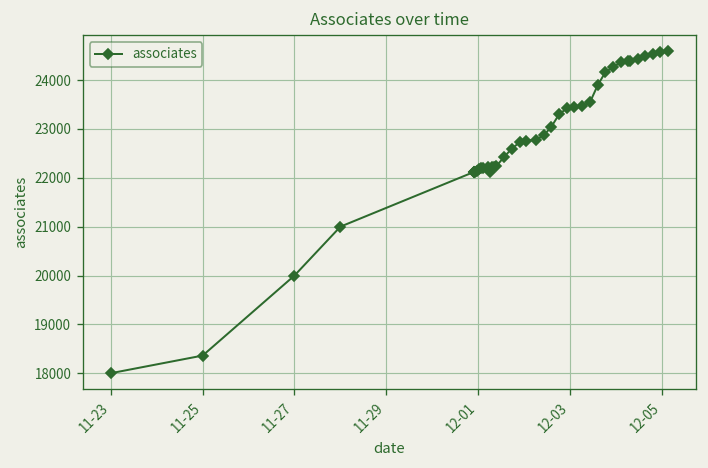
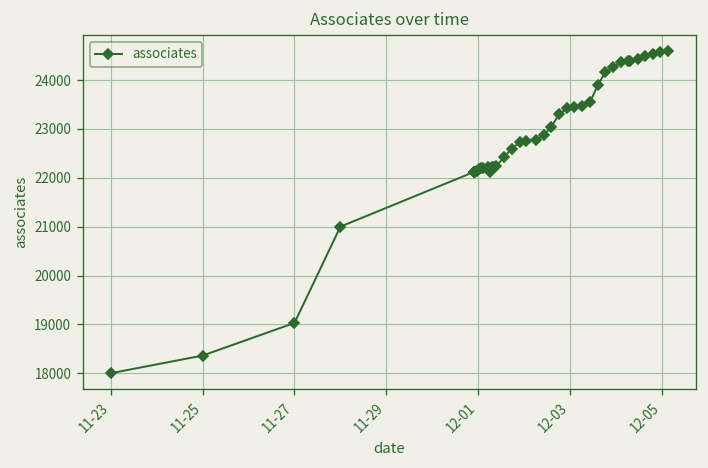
  {
    "11-23": 18000,
    "11-25": 18400,
-   "11-27": 20000
+   "11-27": 19000
  }
